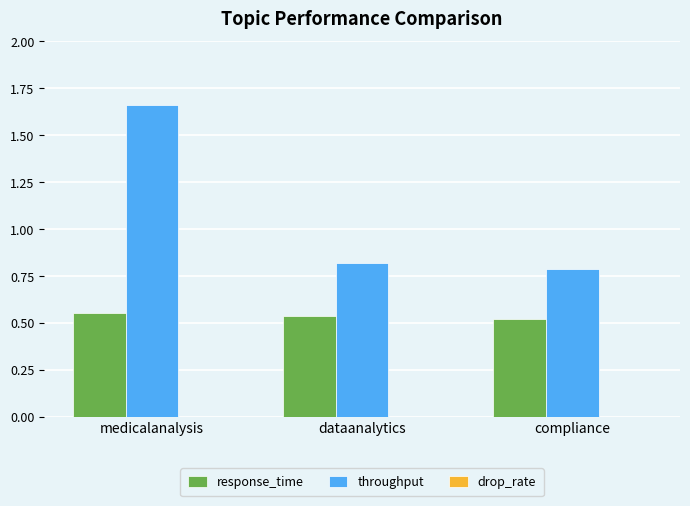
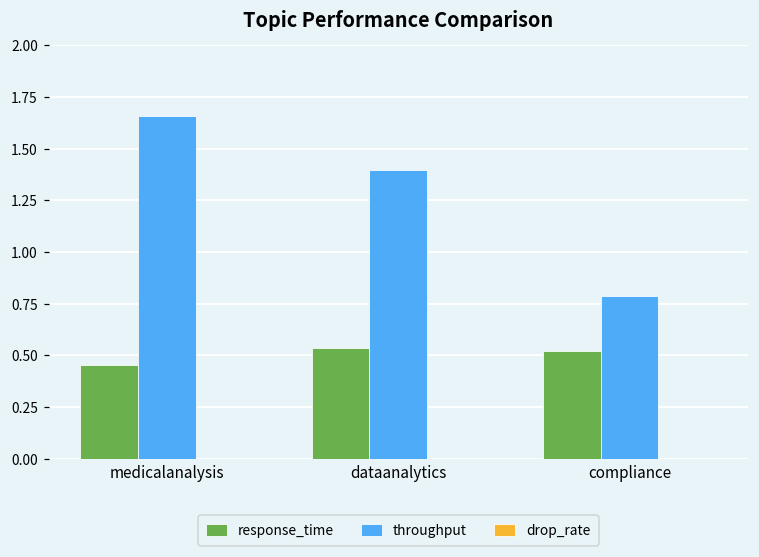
  {
    "response_time": {
-     "medicalanalysis": 0.55,
+     "medicalanalysis": 0.46,
      "dataanalytics": 0.53,
      "compliance": 0.52
    },
    "throughput": {
      "medicalanalysis": 1.66,
-     "dataanalytics": 0.82,
+     "dataanalytics": 1.40,
      "compliance": 0.79
    },
    "drop_rate": {
      "medicalanalysis": 0.00,
      "dataanalytics": 0.00,
      "compliance": 0.00
    }
  }
